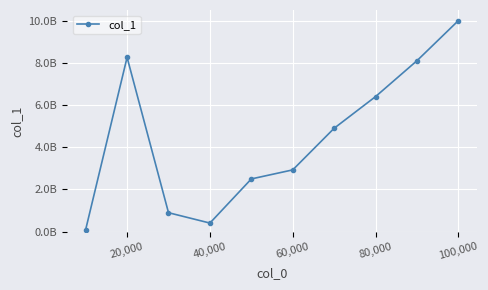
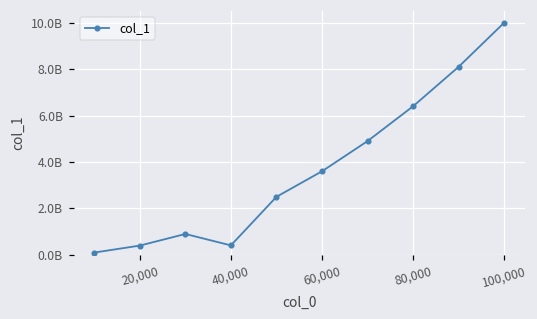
  {
-   "20,000": 8300000000,
+   "20,000": 400000000,
    "40,000": 400000000,
-   "60,000": 2900000000,
+   "60,000": 3600000000,
    "80,000": 6400000000,
    "100,000": 10000000000
  }
